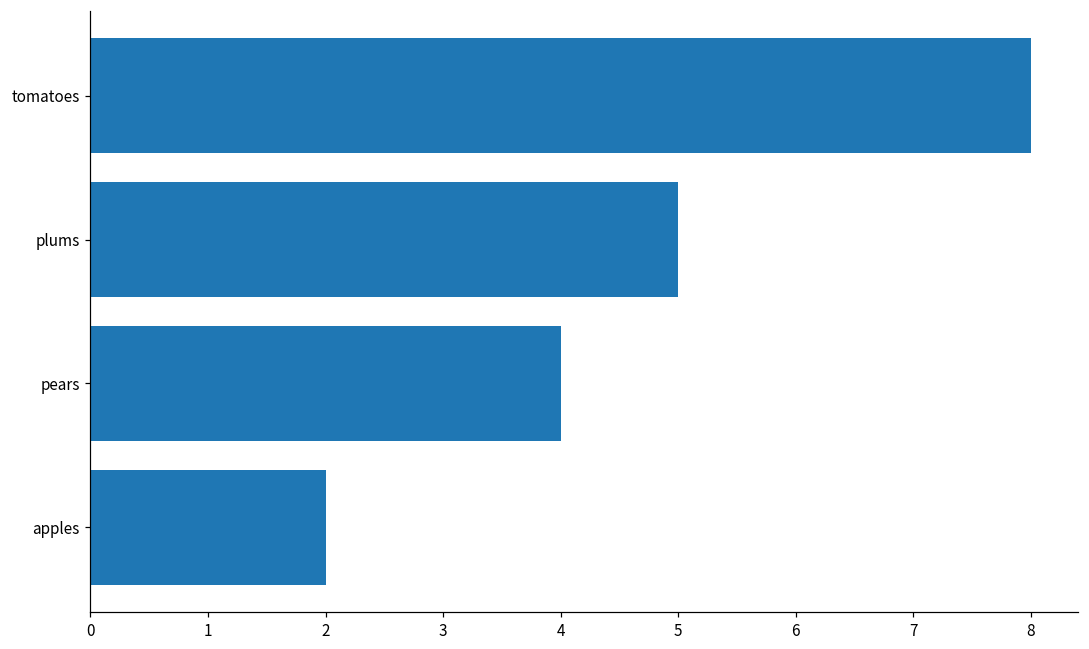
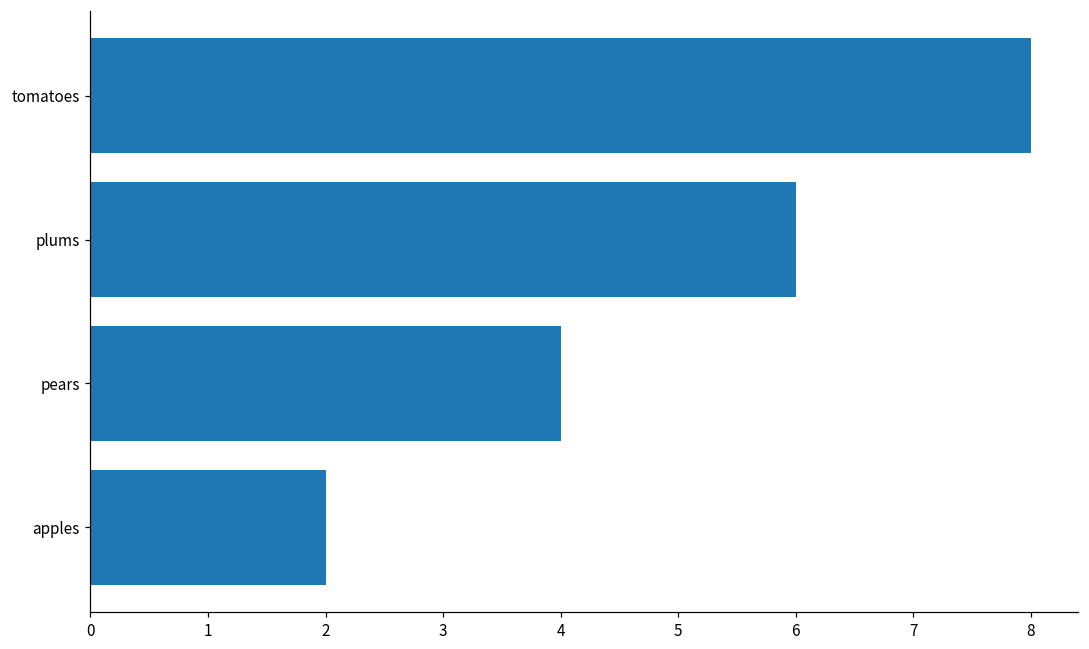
  {
    "tomatoes": 8,
-   "plums": 5,
+   "plums": 6,
    "pears": 4,
    "apples": 2
  }
